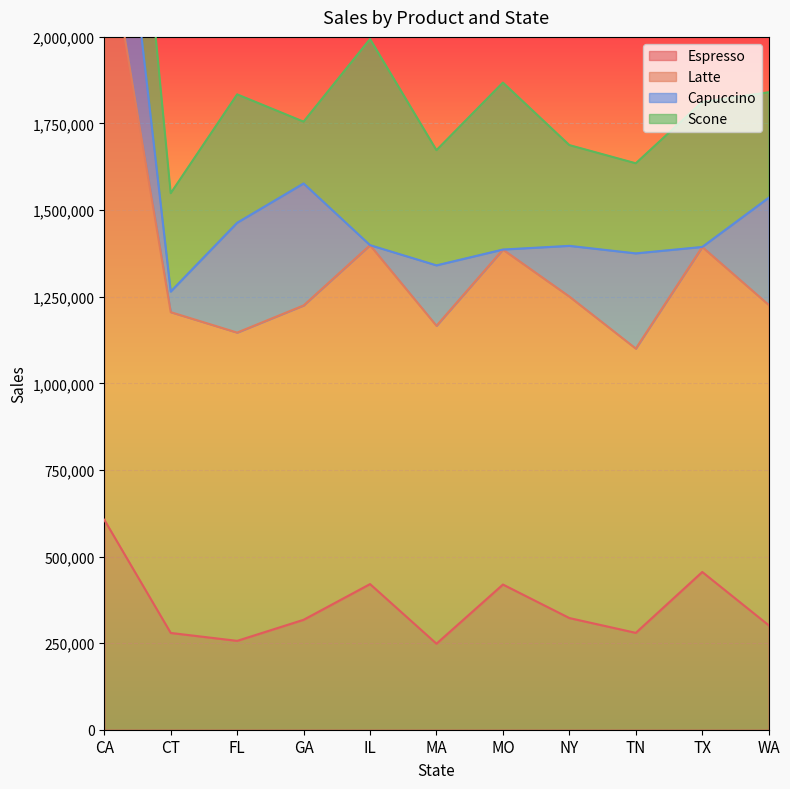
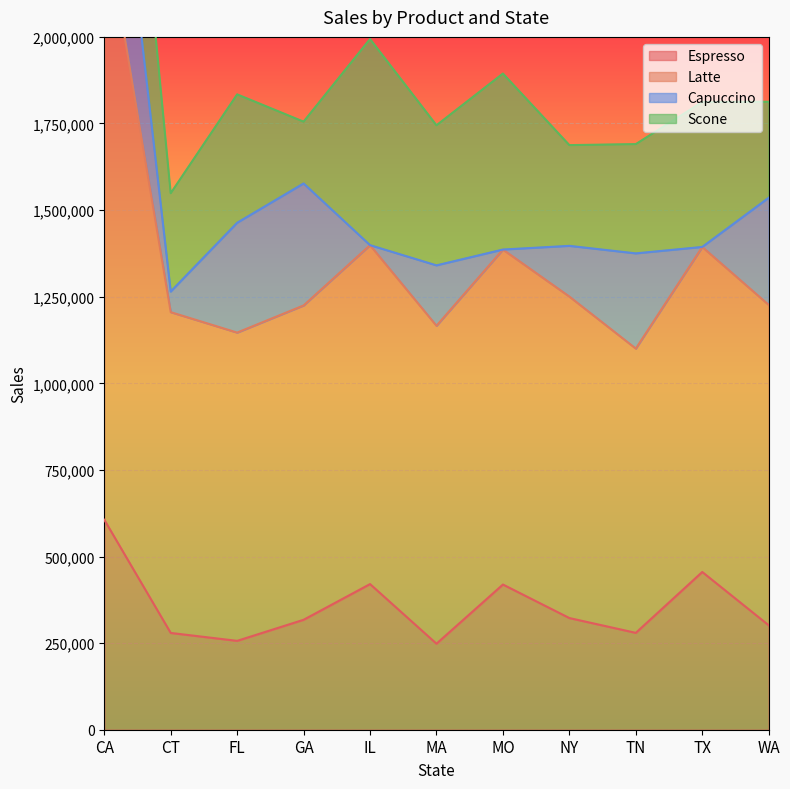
  {
    "Capuccino": {
      "CT": "60,000",
      "FL": "320,000",
      "GA": "350,000",
      "MA": "170,000",
      "NY": "150,000",
      "TN": "270,000",
      "WA": "310,000"
    },
    "Scone": {
      "CT": "280,000",
      "FL": "370,000",
      "GA": "180,000",
      "IL": "600,000",
-     "MA": "330,000",
-     "MO": "480,000",
+     "MA": "400,000",
+     "MO": "510,000",
      "NY": "290,000",
-     "TN": "260,000",
-     "WA": "300,000"
+     "TN": "320,000",
+     "WA": "280,000"
    }
  }
